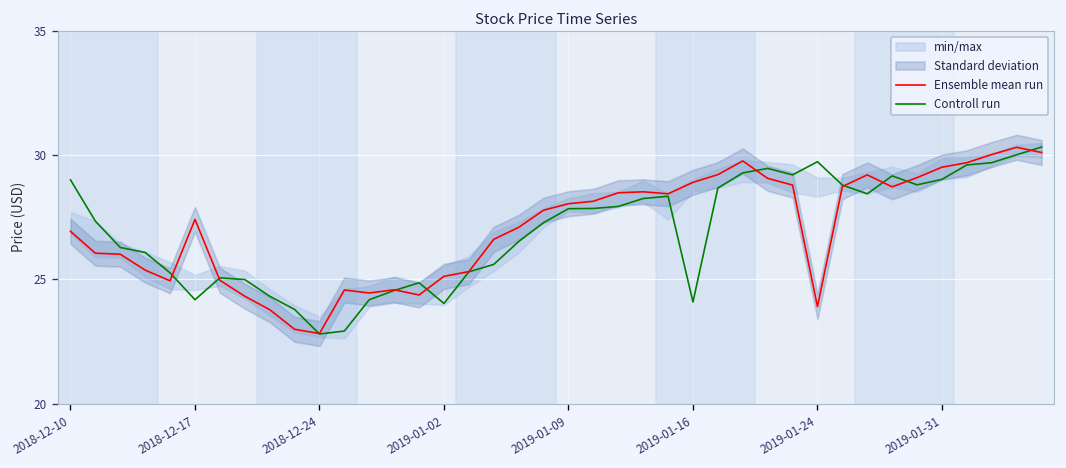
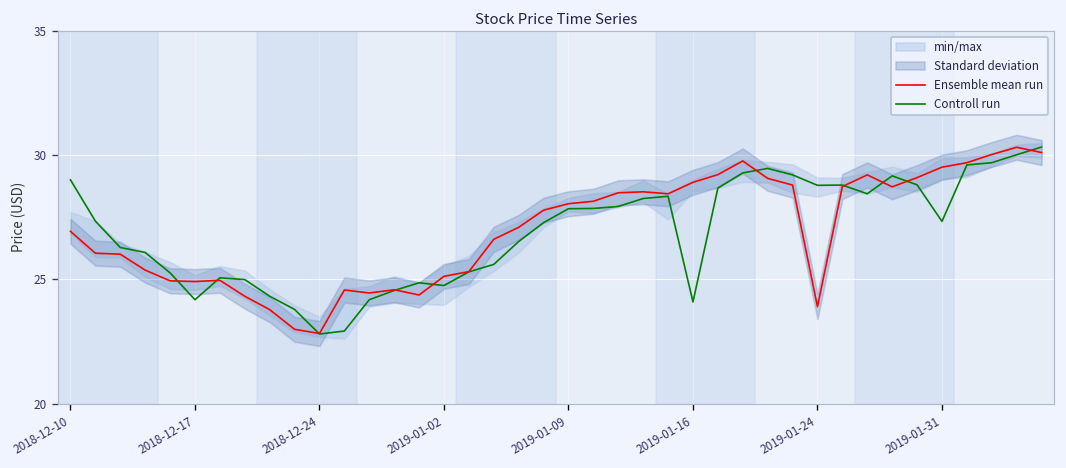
  {
    "Ensemble mean run": {
      "2018-12-10": 26.9,
-     "2018-12-17": 27.4,
+     "2018-12-17": 24.9,
      "2019-01-02": 25.1,
      "2019-01-09": 28.0,
      "2019-01-24": 23.9,
      "2019-01-31": 29.5
    },
    "Controll run": {
      "2018-12-10": 29.0,
      "2018-12-17": 24.2,
-     "2019-01-02": 24.0,
+     "2019-01-02": 24.8,
      "2019-01-09": 27.8,
      "2019-01-16": 24.1,
-     "2019-01-24": 29.7,
-     "2019-01-31": 29.0
+     "2019-01-24": 28.8,
+     "2019-01-31": 27.3
    }
  }
